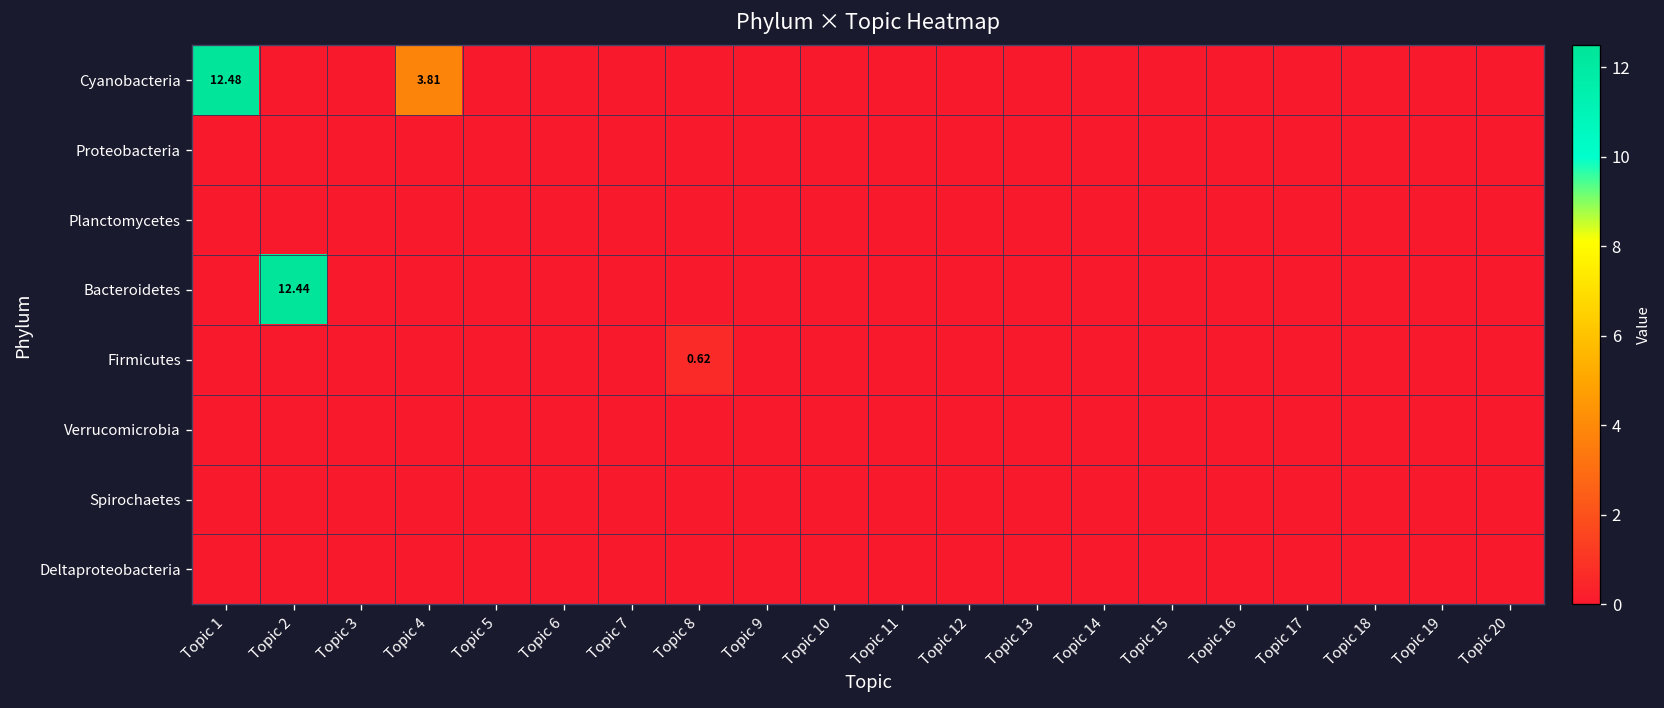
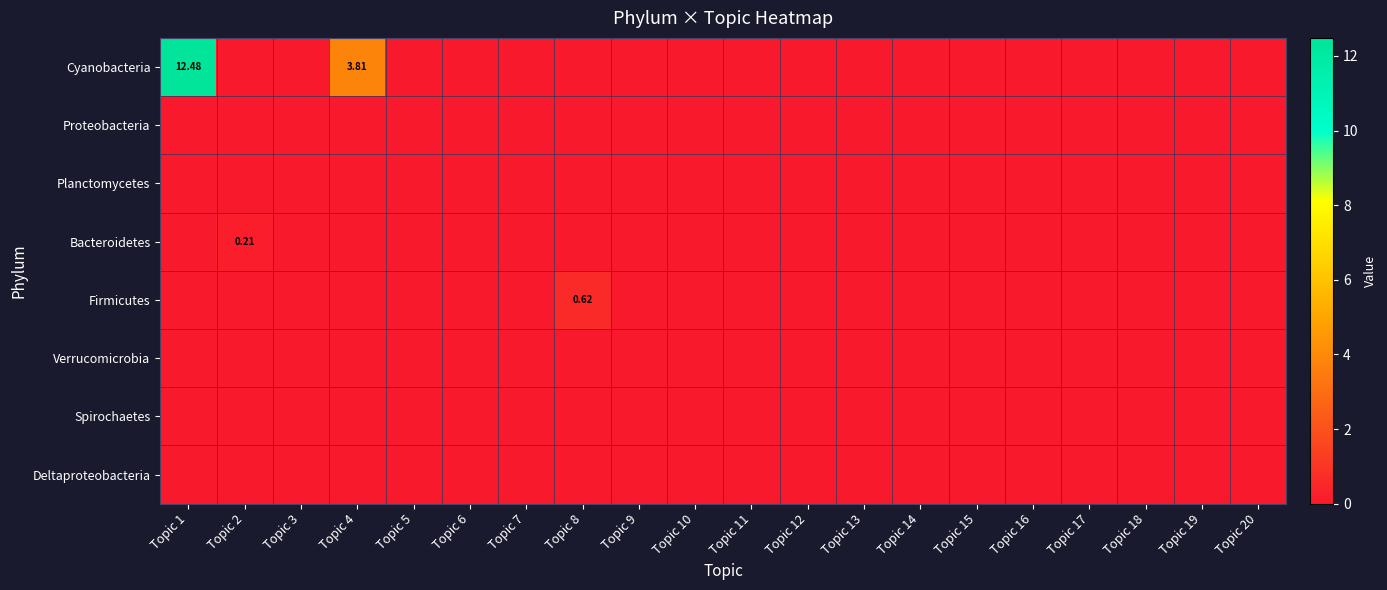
  {
    "Cyanobacteria": {
      "Topic 1": 12.48,
      "Topic 4": 3.81
    },
    "Bacteroidetes": {
-     "Topic 2": 12.44
+     "Topic 2": 0.21
    },
    "Firmicutes": {
      "Topic 8": 0.62
    }
  }
